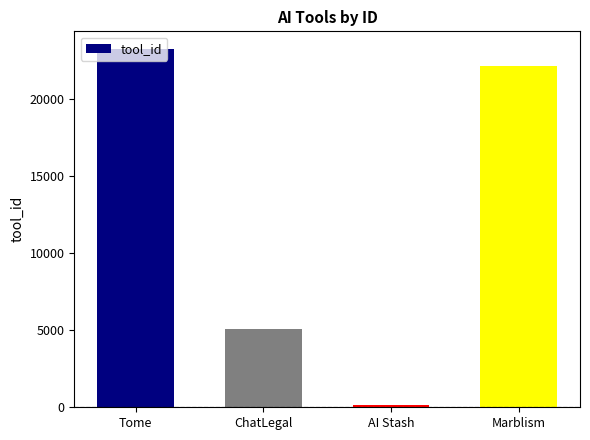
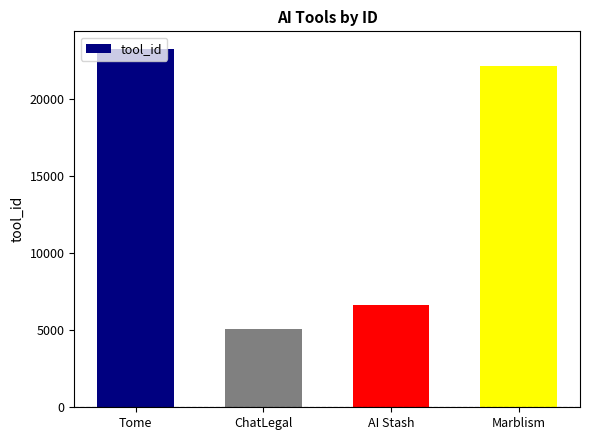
  {
    "ChatLegal": 5100,
-   "AI Stash": 200,
+   "AI Stash": 6600,
    "Marblism": 22100
  }
